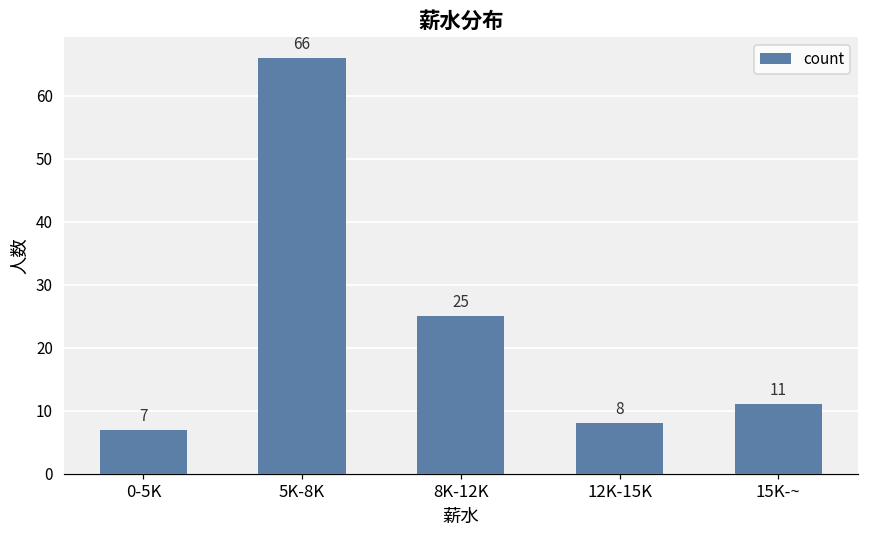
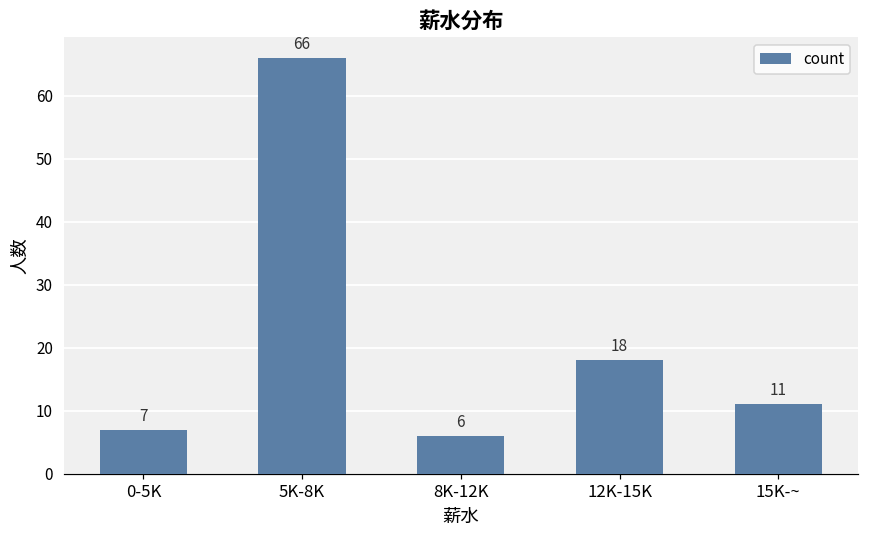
  {
    "0-5K": 7,
    "5K-8K": 66,
-   "8K-12K": 25,
-   "12K-15K": 8,
+   "8K-12K": 6,
+   "12K-15K": 18,
    "15K-~": 11
  }
